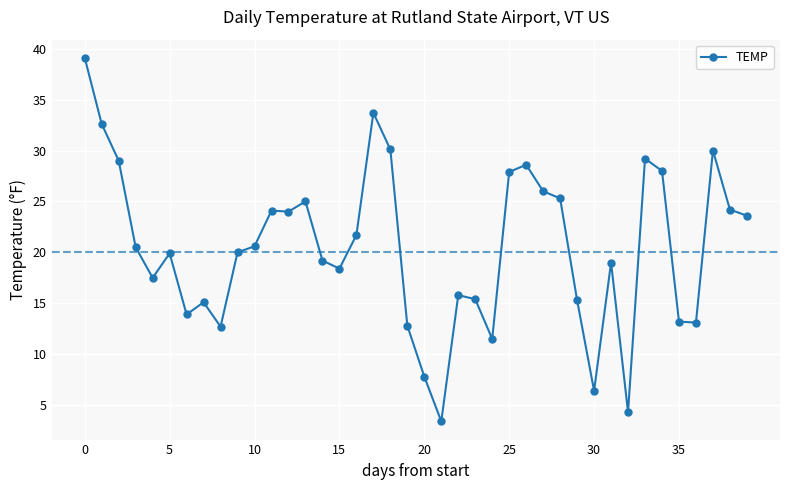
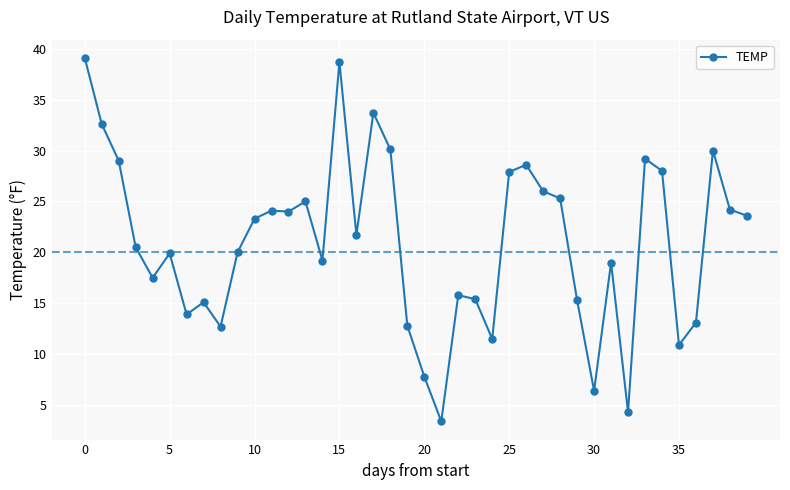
  {
    "0": 39.1,
    "5": 19.9,
-   "10": 20.6,
-   "15": 18.4,
+   "10": 23.3,
+   "15": 38.7,
    "20": 7.8,
    "25": 27.9,
    "30": 6.4,
-   "35": 13.2
+   "35": 10.9
  }
